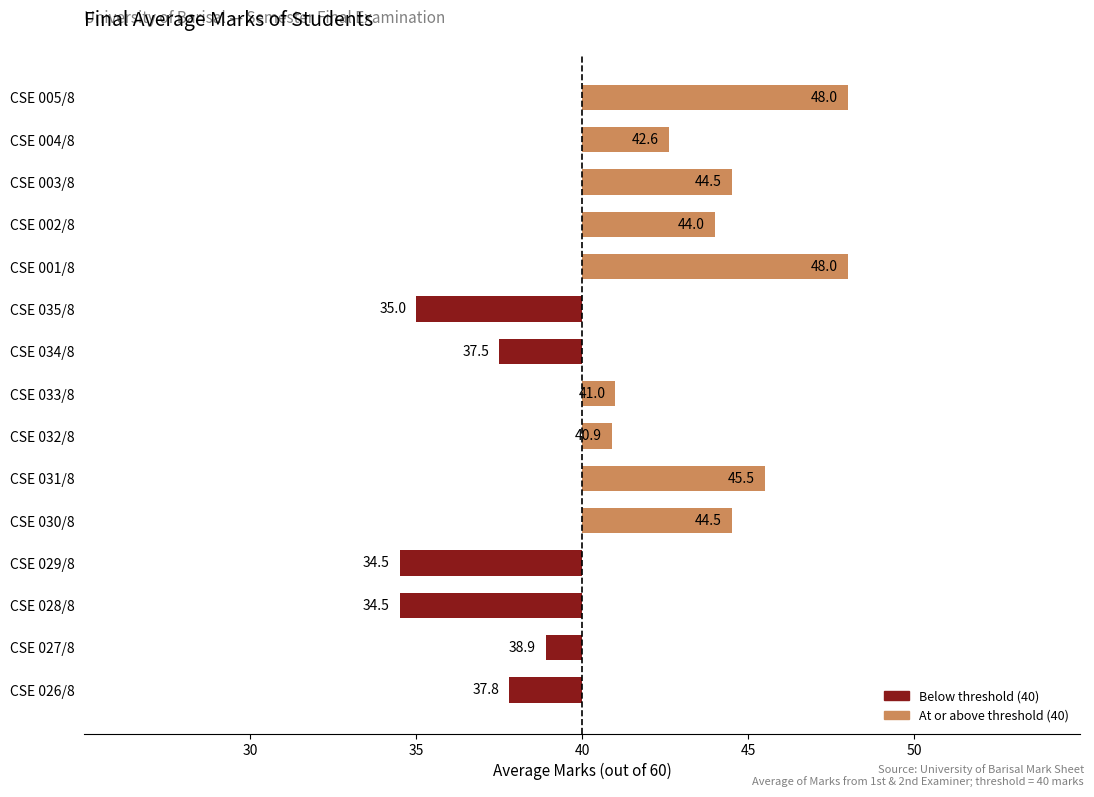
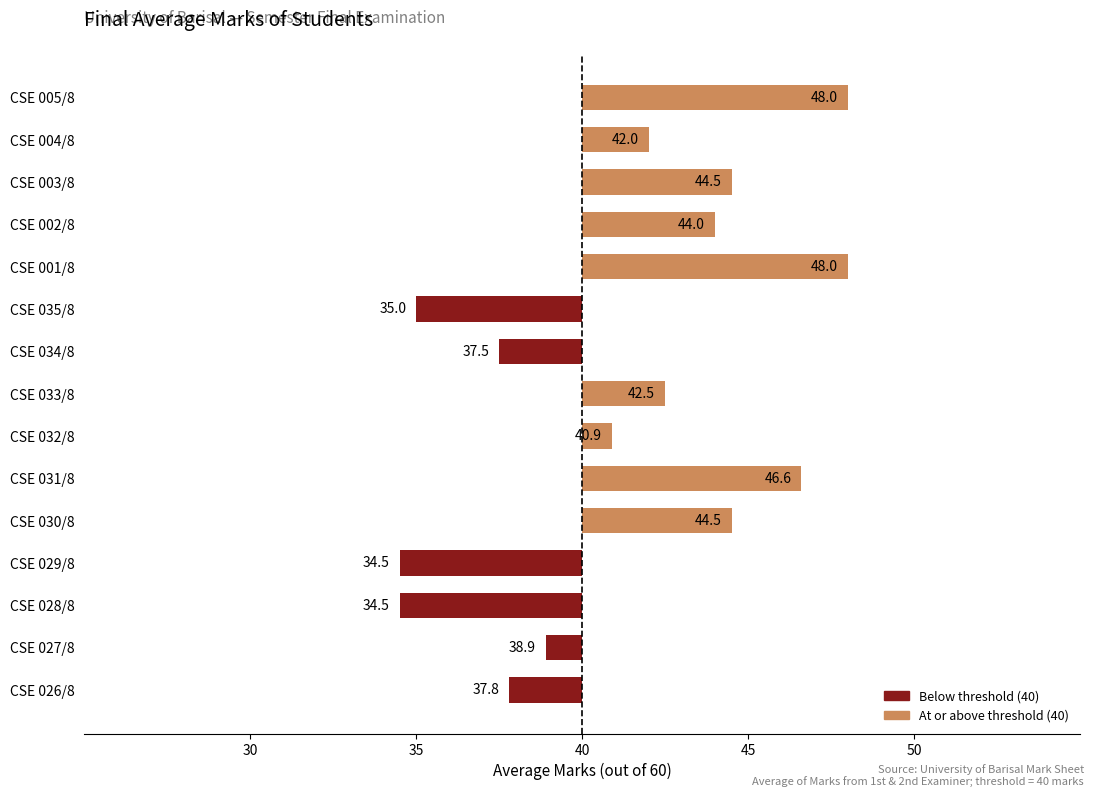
  {
-   "CSE 004/8": 42.6,
-   "CSE 033/8": 41.0,
-   "CSE 031/8": 45.5
+   "CSE 004/8": 42.0,
+   "CSE 033/8": 42.5,
+   "CSE 031/8": 46.6
  }
